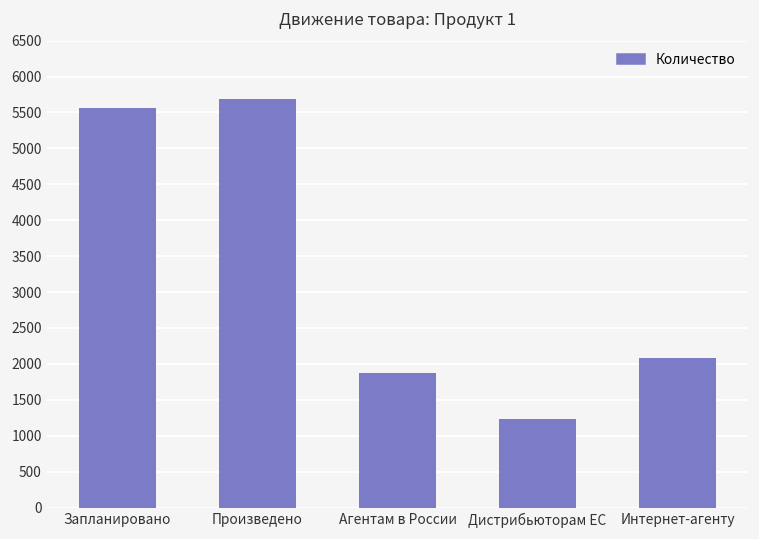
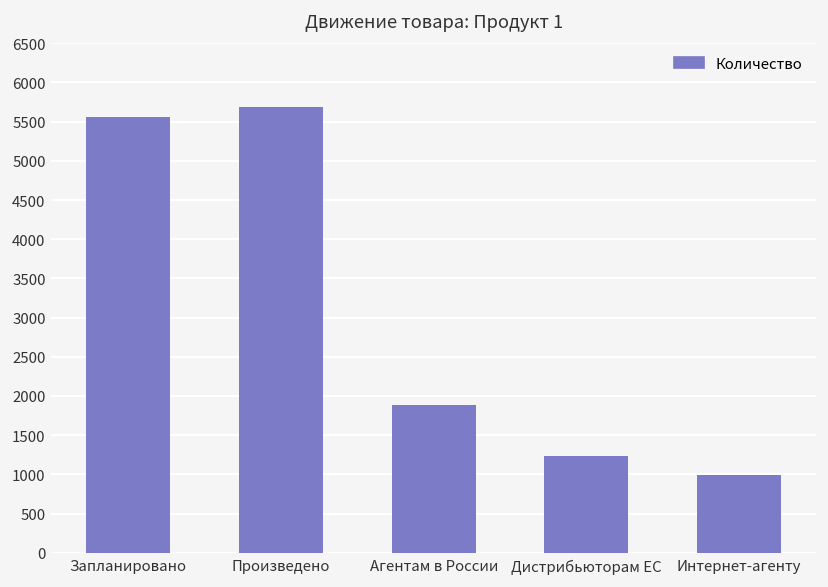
  {
    "Запланировано": 5600,
    "Произведено": 5700,
    "Агентам в России": 1900,
    "Дистрибьюторам ЕС": 1200,
-   "Интернет-агенту": 2100
+   "Интернет-агенту": 1000
  }
